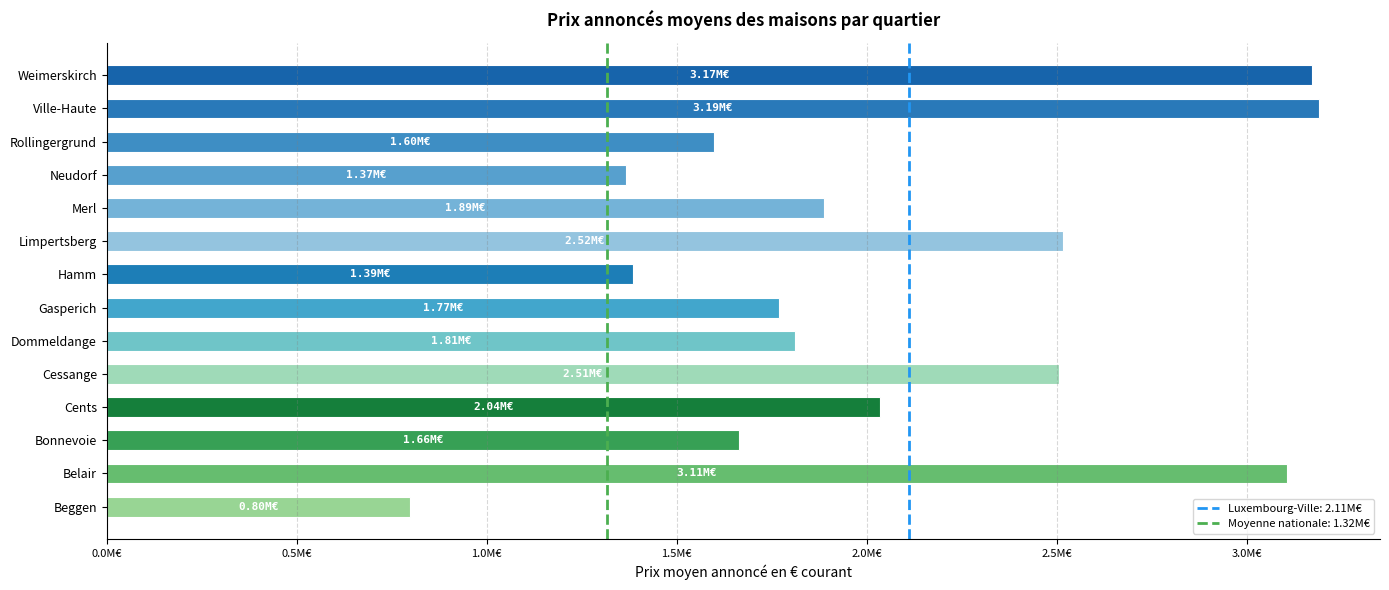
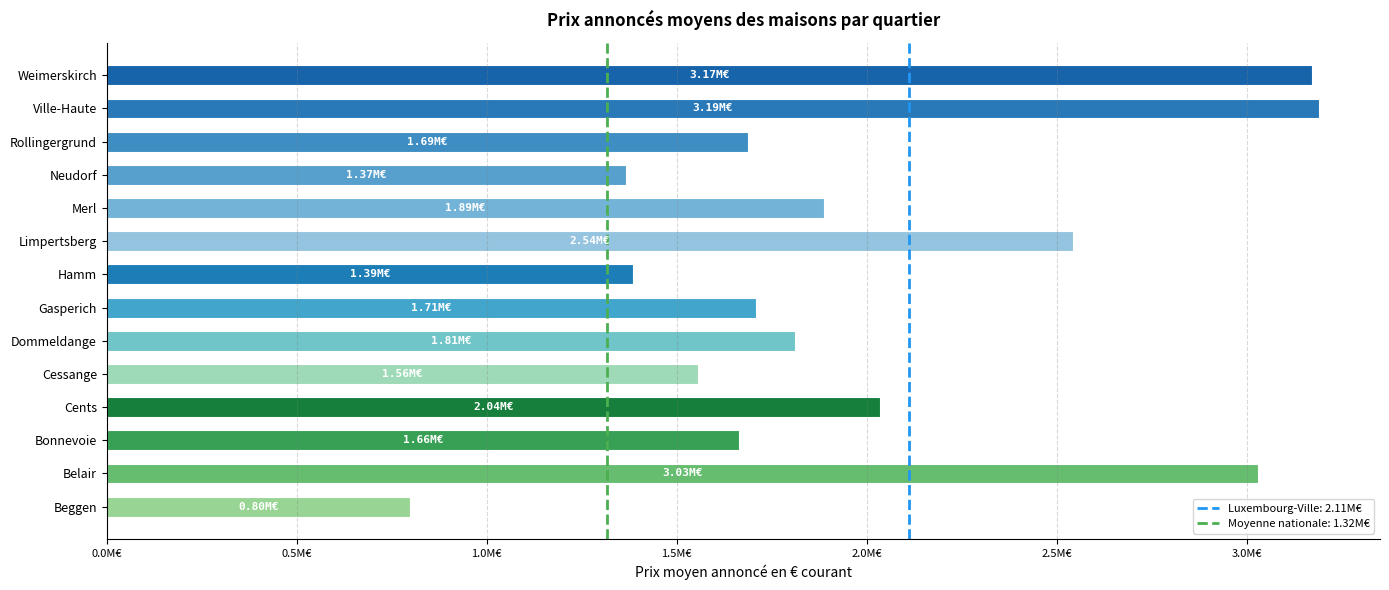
  {
    "Weimerskirch": "3.17M€",
    "Ville-Haute": "3.19M€",
-   "Rollingergrund": "1.60M€",
+   "Rollingergrund": "1.69M€",
    "Neudorf": "1.37M€",
    "Merl": "1.89M€",
-   "Limpertsberg": "2.52M€",
+   "Limpertsberg": "2.54M€",
    "Hamm": "1.39M€",
-   "Gasperich": "1.77M€",
+   "Gasperich": "1.71M€",
    "Dommeldange": "1.81M€",
-   "Cessange": "2.51M€",
+   "Cessange": "1.56M€",
    "Cents": "2.04M€",
    "Bonnevoie": "1.66M€",
-   "Belair": "3.11M€",
+   "Belair": "3.03M€",
    "Beggen": "0.80M€"
  }
